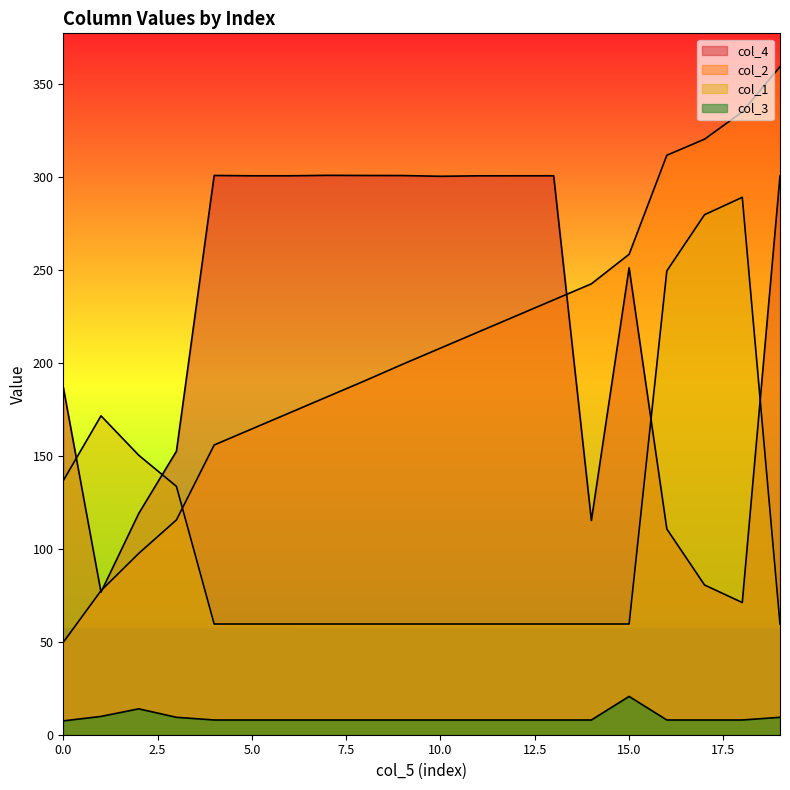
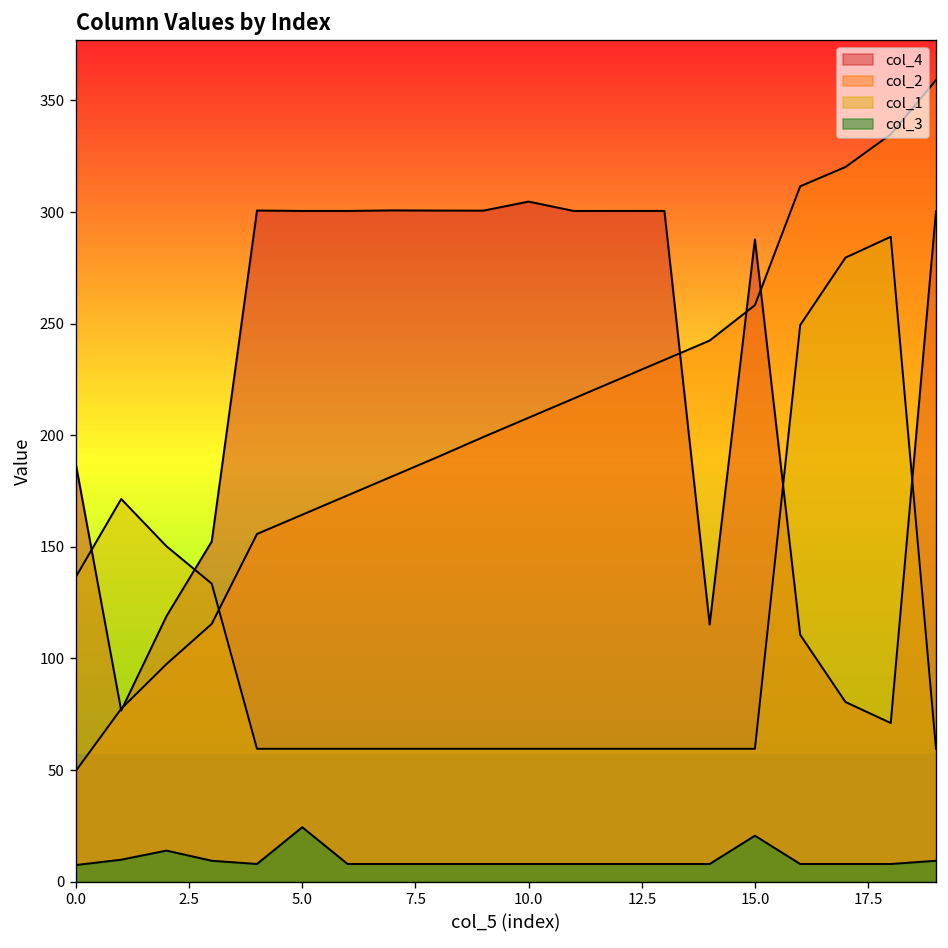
  {
    "col_4": {
      "0.0": 187,
      "5.0": 300,
-     "10.0": 300,
-     "15.0": 251
+     "10.0": 305,
+     "15.0": 288
    },
    "col_3": {
      "0.0": 7,
-     "5.0": 8,
+     "5.0": 24,
      "10.0": 8,
      "15.0": 21
    }
  }
